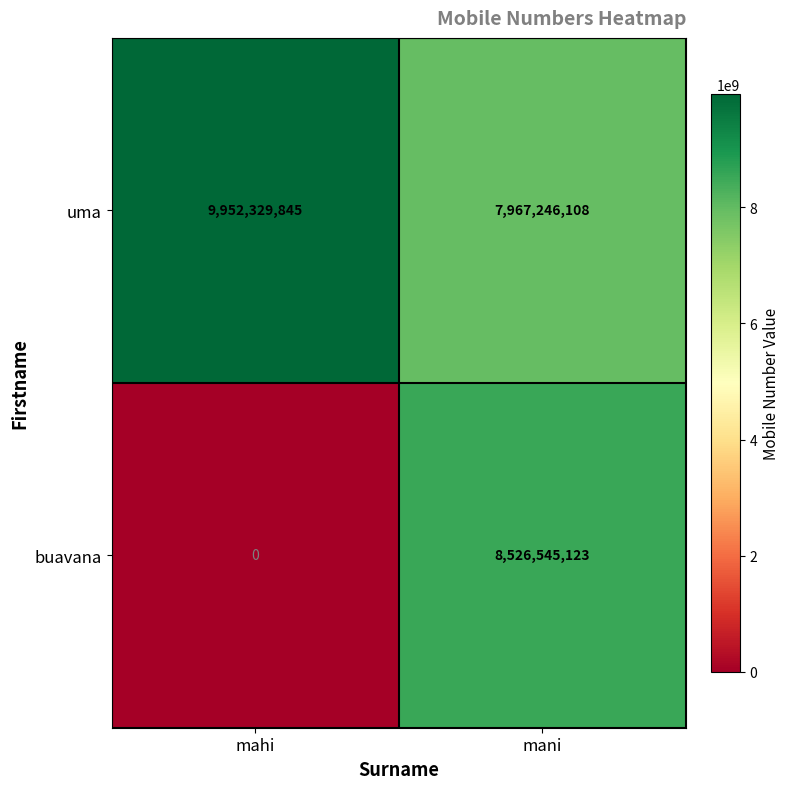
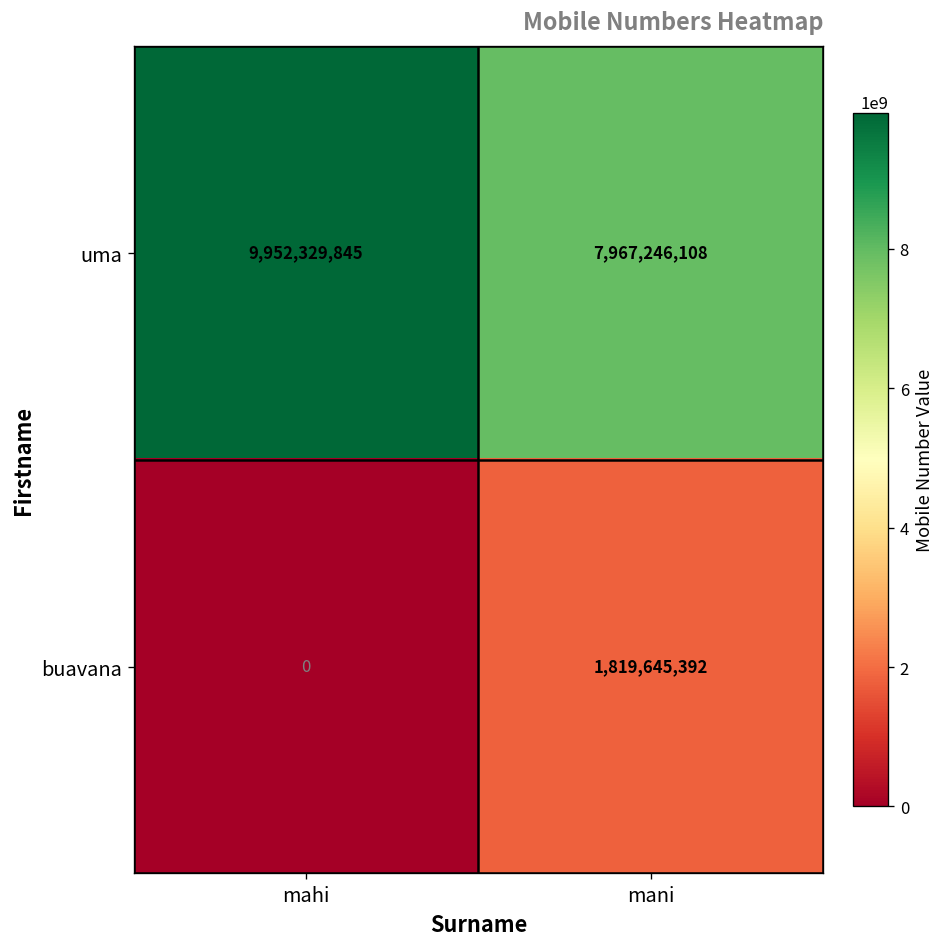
  {
    "uma": {
      "mahi": "9,952,329,845",
      "mani": "7,967,246,108"
    },
    "buavana": {
      "mahi": "0",
-     "mani": "8,526,545,123"
+     "mani": "1,819,645,392"
    }
  }
